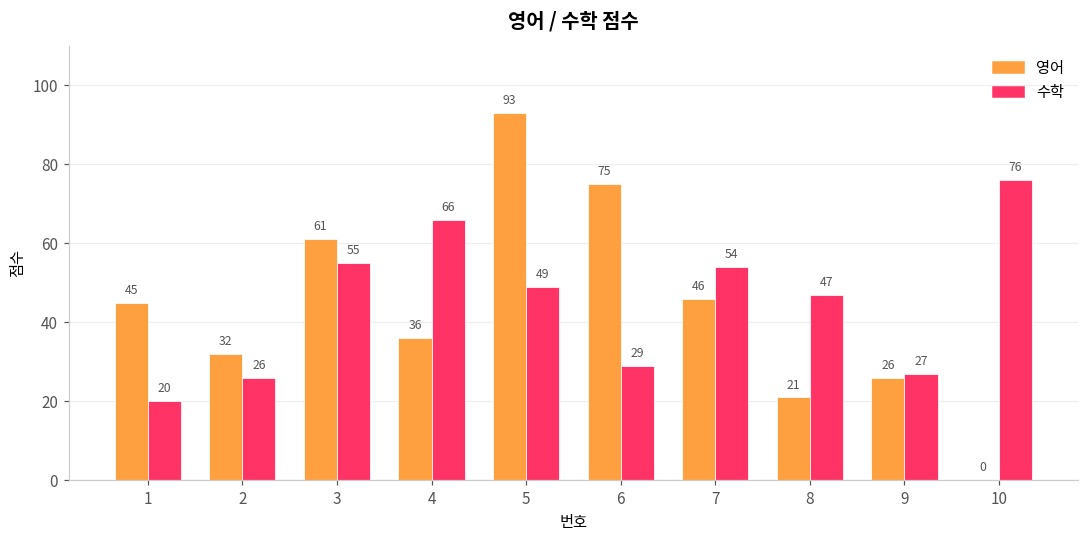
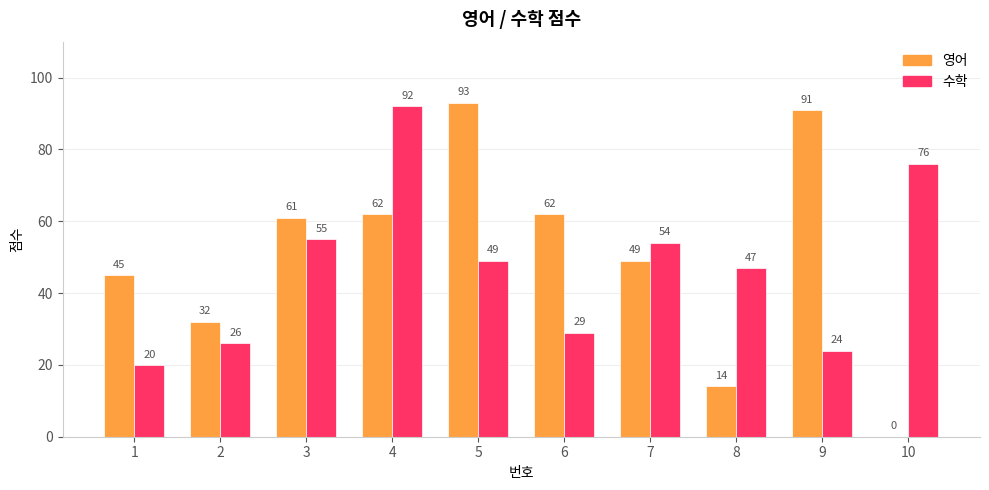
  {
    "영어": {
      "1": 45,
      "2": 32,
      "3": 61,
-     "4": 36,
+     "4": 62,
      "5": 93,
-     "6": 75,
-     "7": 46,
-     "8": 21,
-     "9": 26,
+     "6": 62,
+     "7": 49,
+     "8": 14,
+     "9": 91,
      "10": 0
    },
    "수학": {
      "1": 20,
      "2": 26,
      "3": 55,
-     "4": 66,
+     "4": 92,
      "5": 49,
      "6": 29,
      "7": 54,
      "8": 47,
-     "9": 27,
+     "9": 24,
      "10": 76
    }
  }
